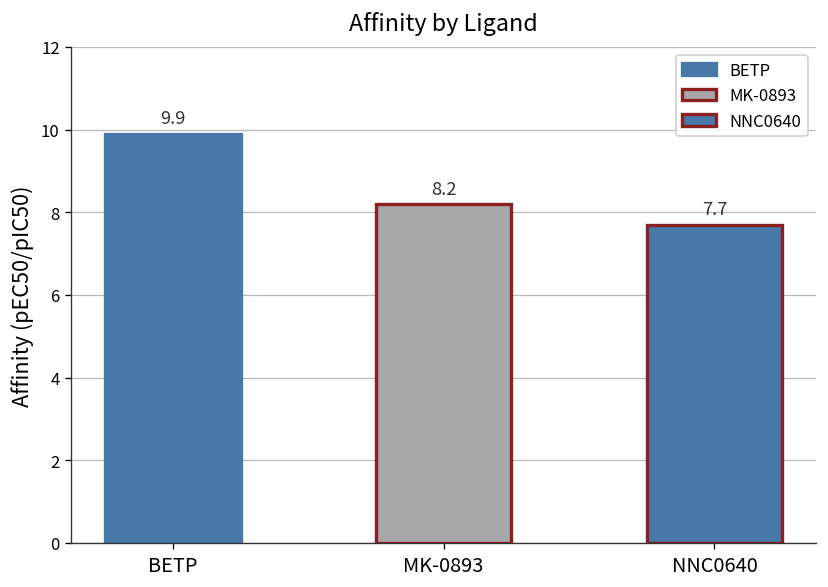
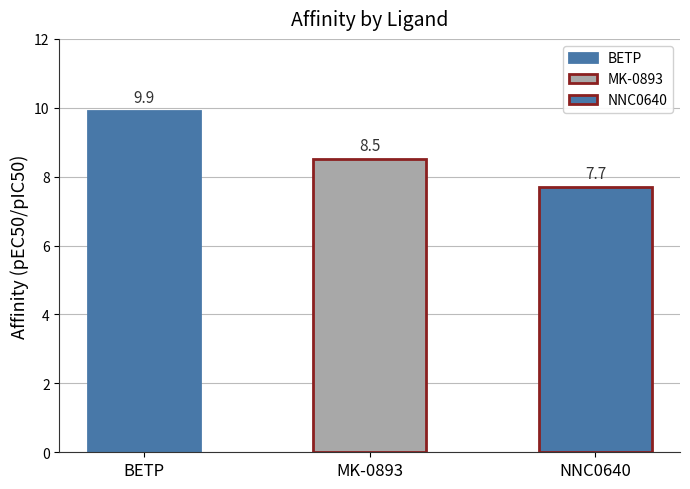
  {
    "BETP": 9.9,
-   "MK-0893": 8.2,
+   "MK-0893": 8.5,
    "NNC0640": 7.7
  }
